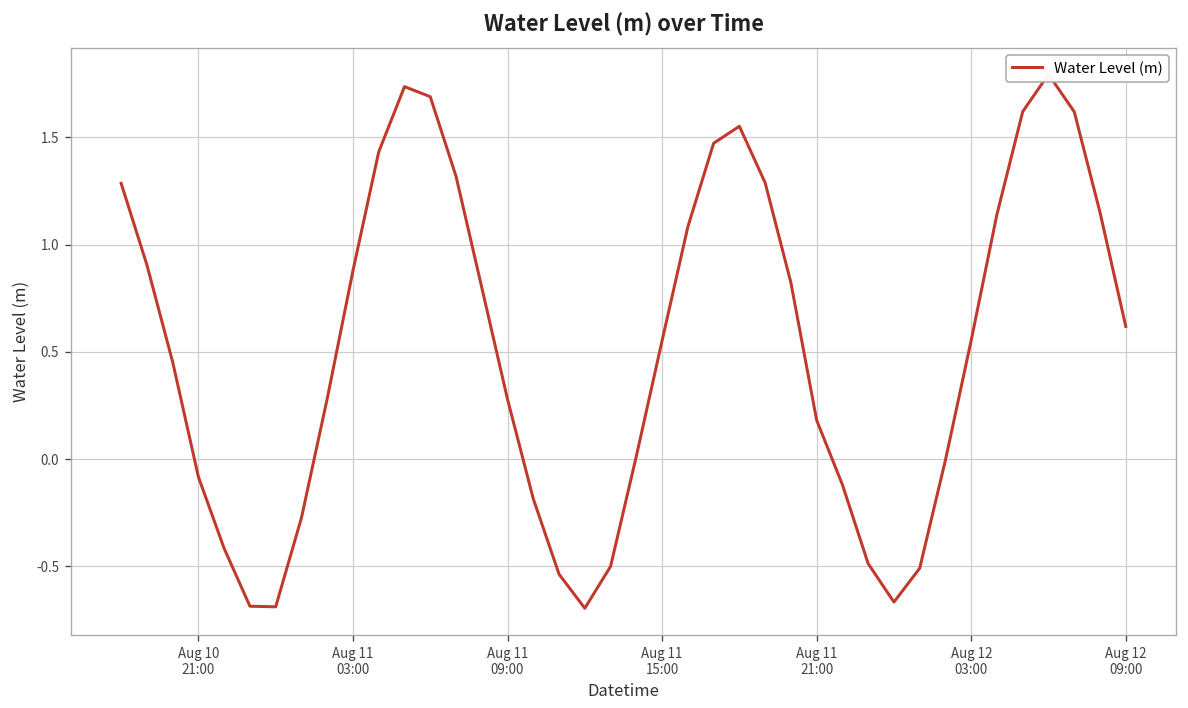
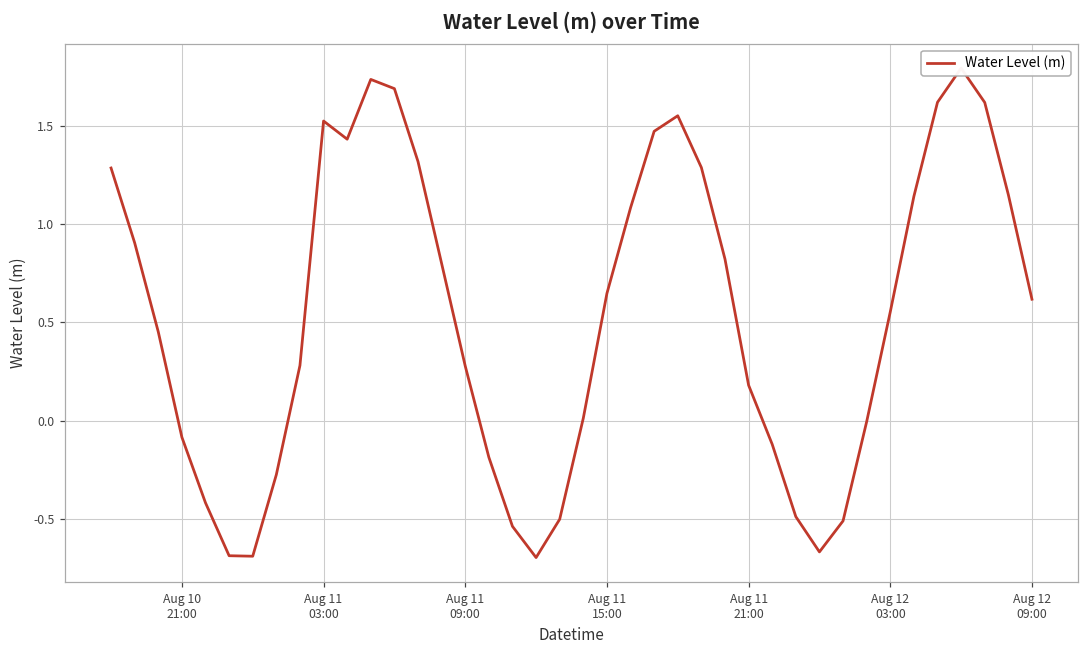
  {
    "Aug 10 21:00": -0.08,
-   "Aug 11 03:00": 0.88,
+   "Aug 11 03:00": 1.52,
    "Aug 11 09:00": 0.28,
-   "Aug 11 15:00": 0.55,
+   "Aug 11 15:00": 0.65,
    "Aug 11 21:00": 0.18,
    "Aug 12 03:00": 0.55,
    "Aug 12 09:00": 0.62
  }
